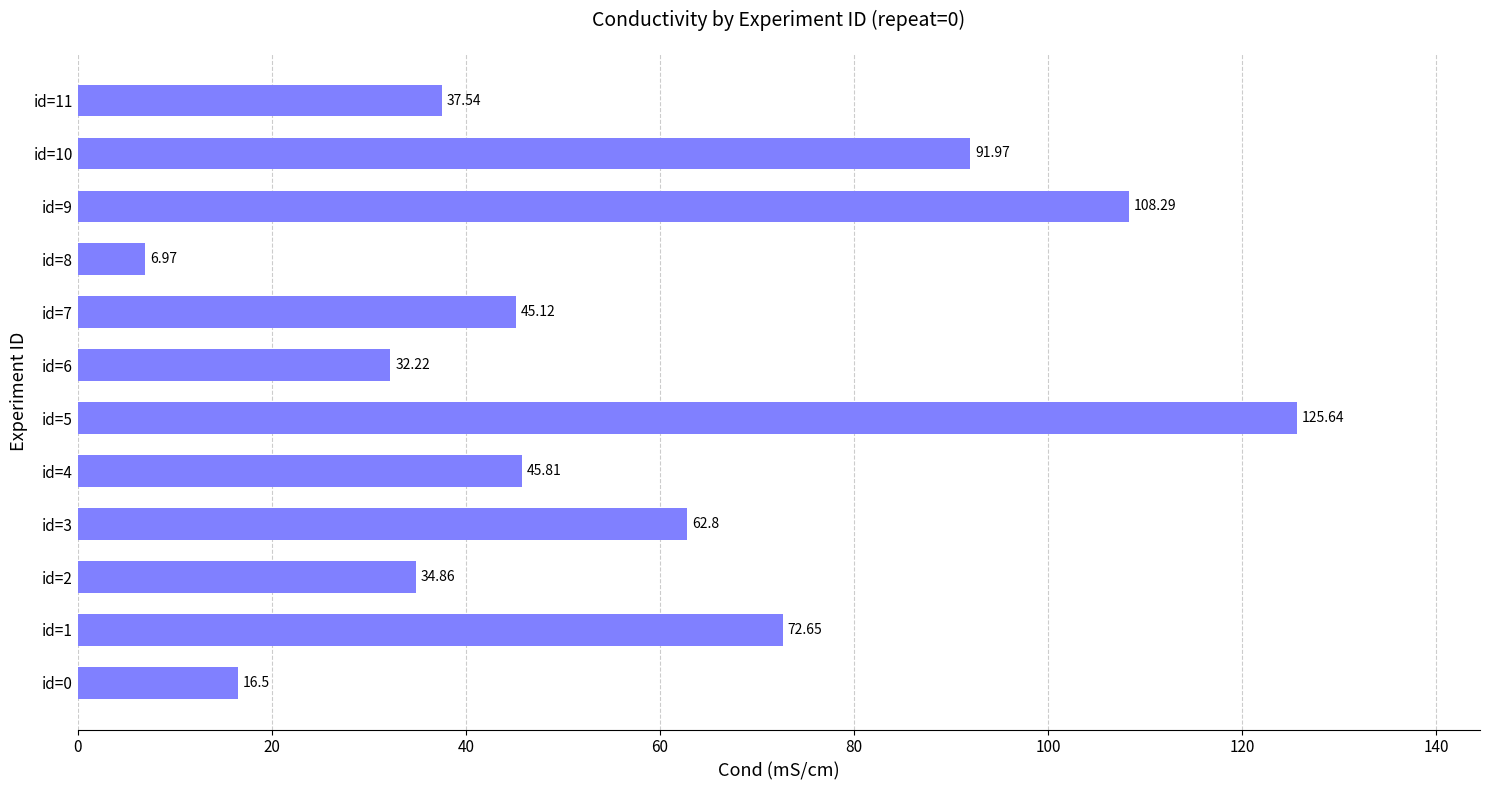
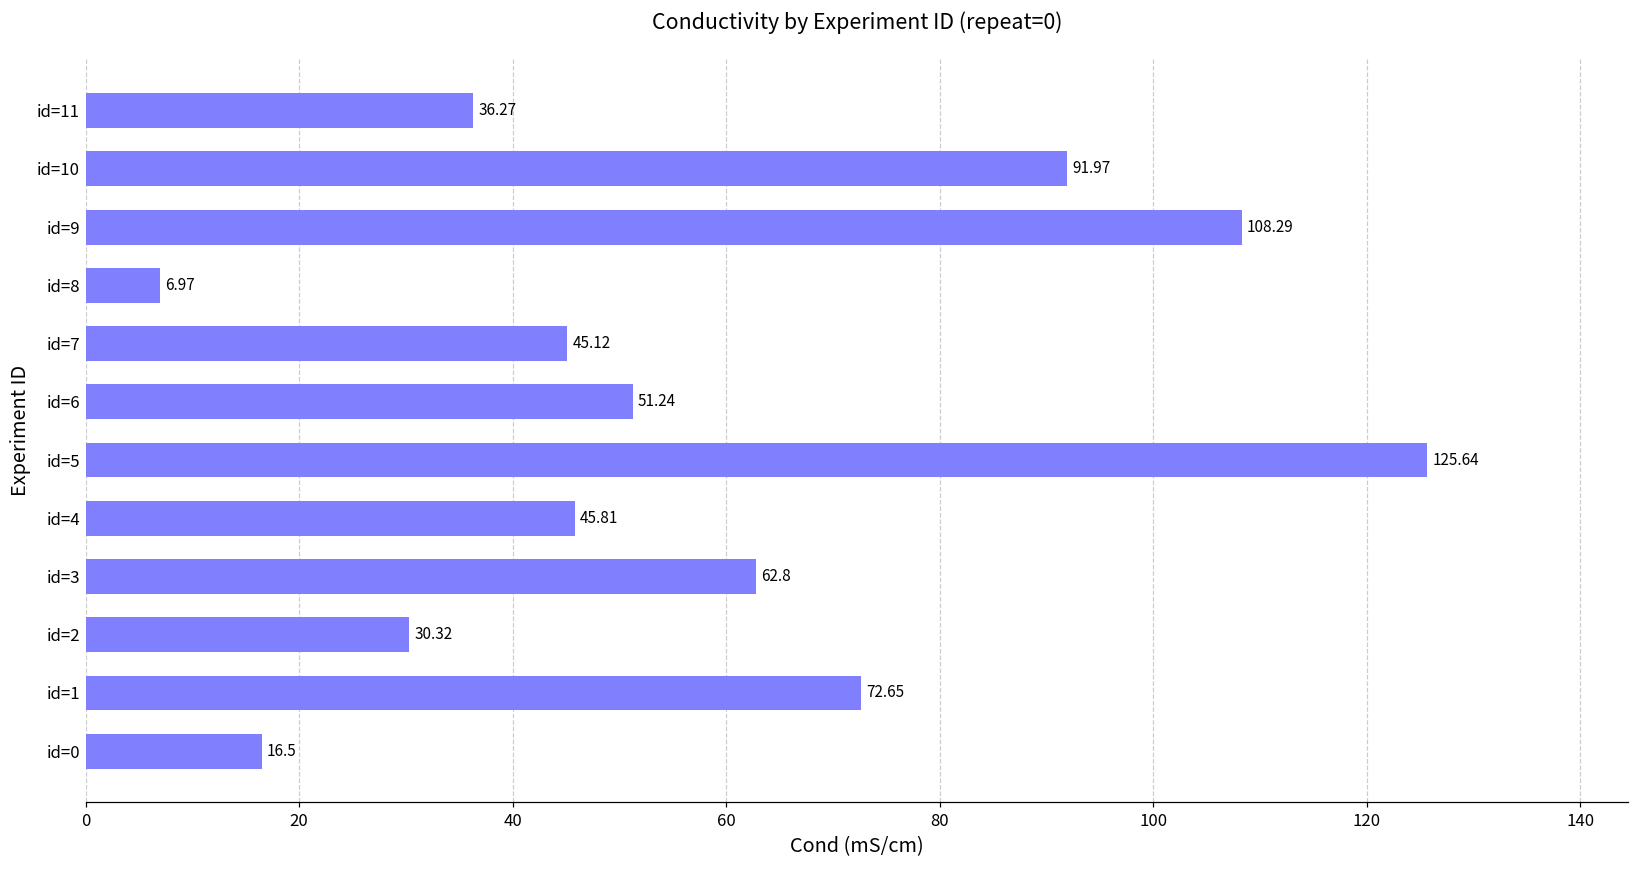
  {
-   "id=11": 37.54,
+   "id=11": 36.27,
    "id=10": 91.97,
    "id=9": 108.29,
    "id=8": 6.97,
    "id=7": 45.12,
-   "id=6": 32.22,
+   "id=6": 51.24,
    "id=5": 125.64,
    "id=4": 45.81,
    "id=3": 62.8,
-   "id=2": 34.86,
+   "id=2": 30.32,
    "id=1": 72.65,
    "id=0": 16.5
  }
